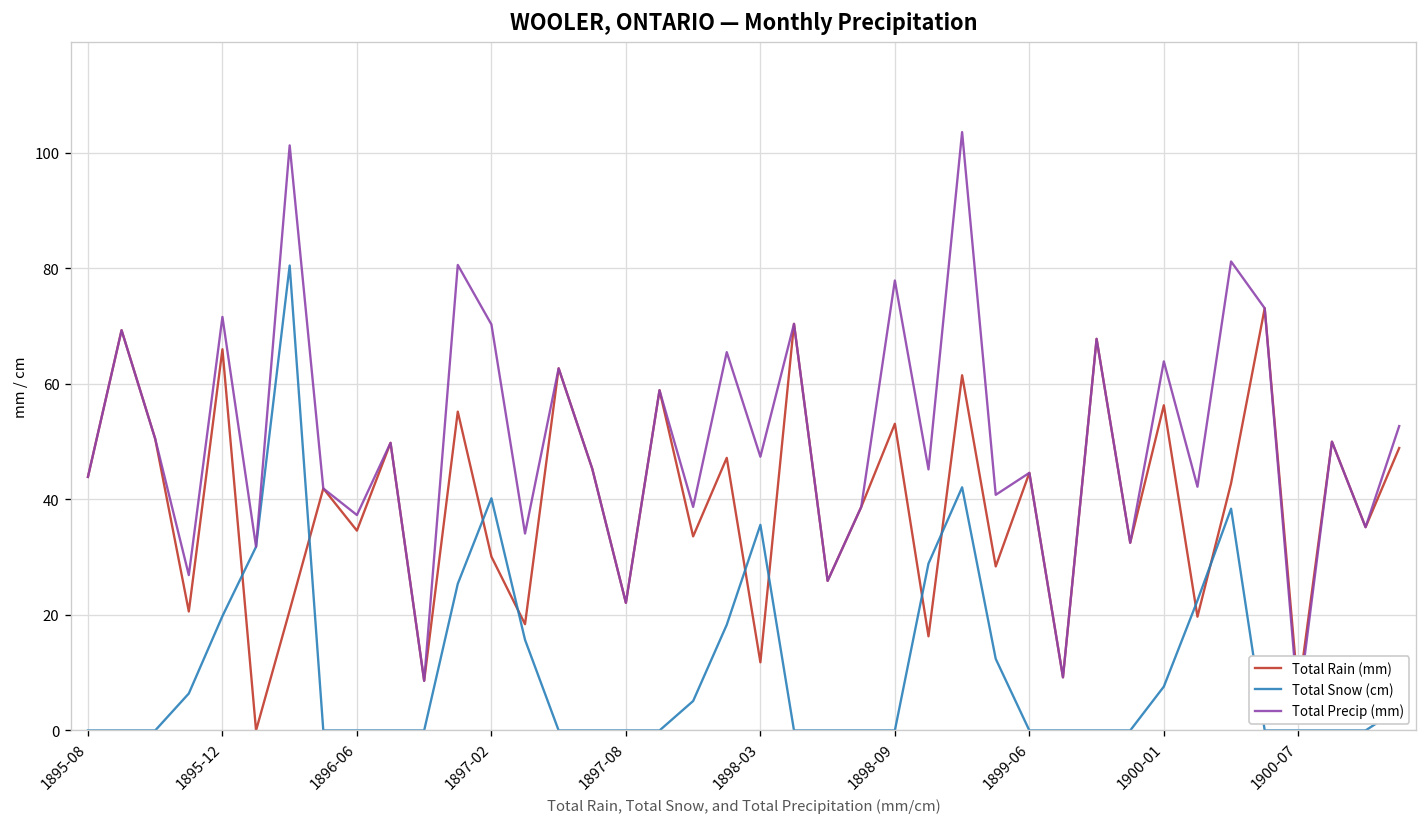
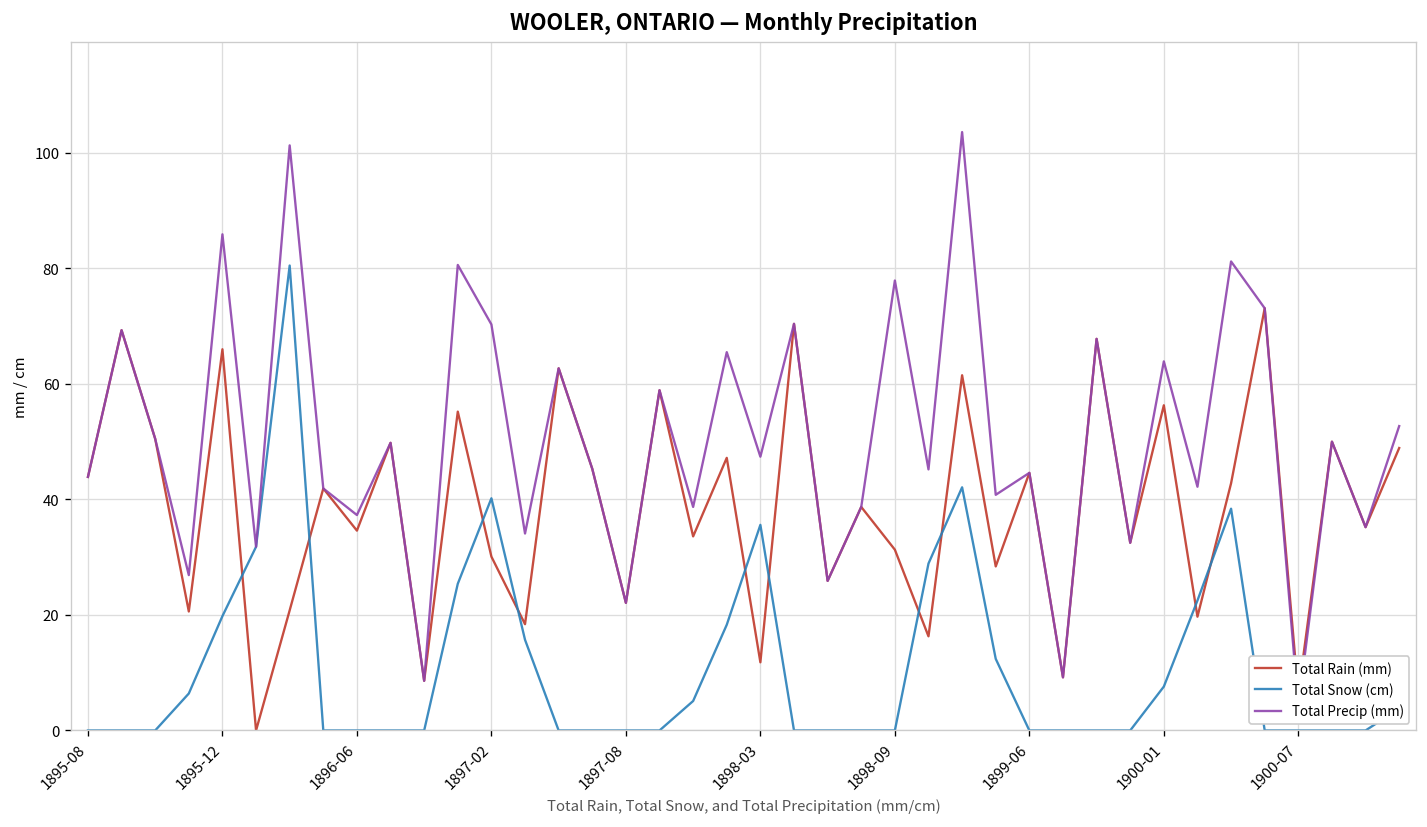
  {
    "Total Rain (mm)": {
      "1895-12": 66,
      "1896-06": 35,
      "1897-02": 30,
      "1898-03": 12,
-     "1898-09": 53,
+     "1898-09": 31,
      "1900-01": 56
    },
    "Total Snow (cm)": {
      "1895-08": 0,
      "1895-12": 20,
      "1896-06": 0,
      "1897-02": 40,
      "1897-08": 0,
      "1898-03": 36,
      "1898-09": 0,
      "1899-06": 0,
      "1900-01": 8,
      "1900-07": 0
    },
    "Total Precip (mm)": {
-     "1895-12": 72,
+     "1895-12": 86,
      "1896-06": 37,
      "1897-02": 70,
      "1898-03": 47,
      "1898-09": 78,
      "1900-01": 64
    }
  }
